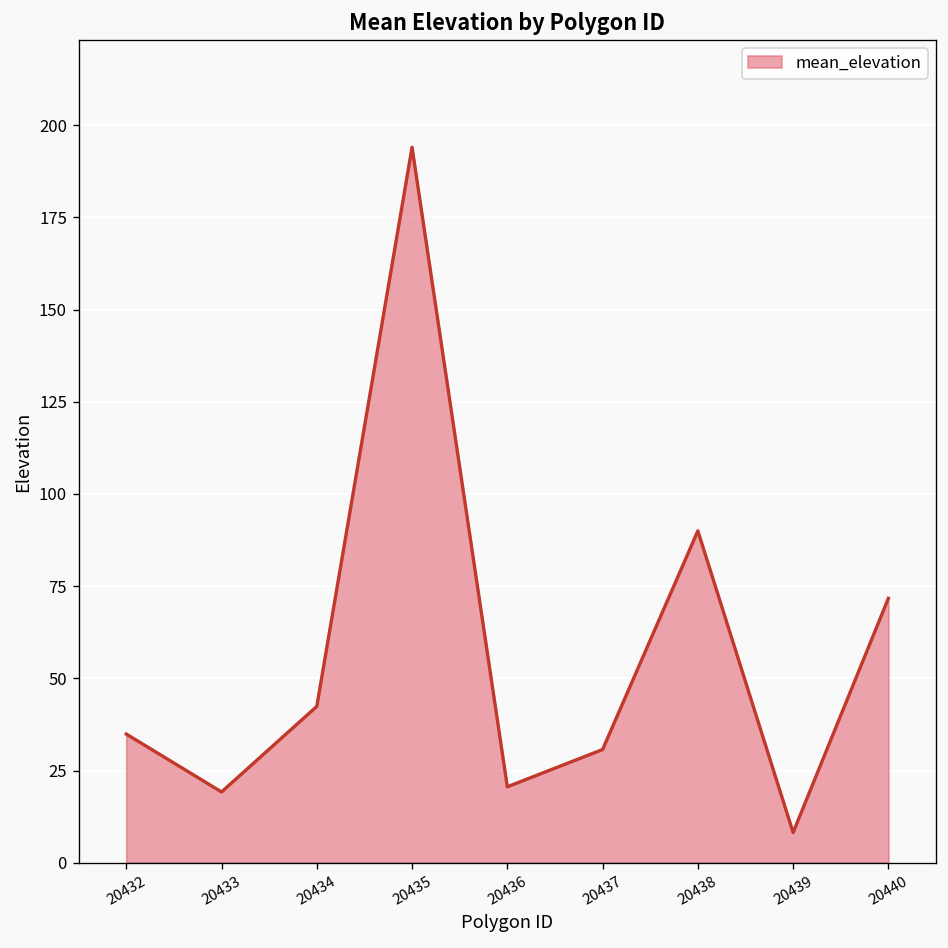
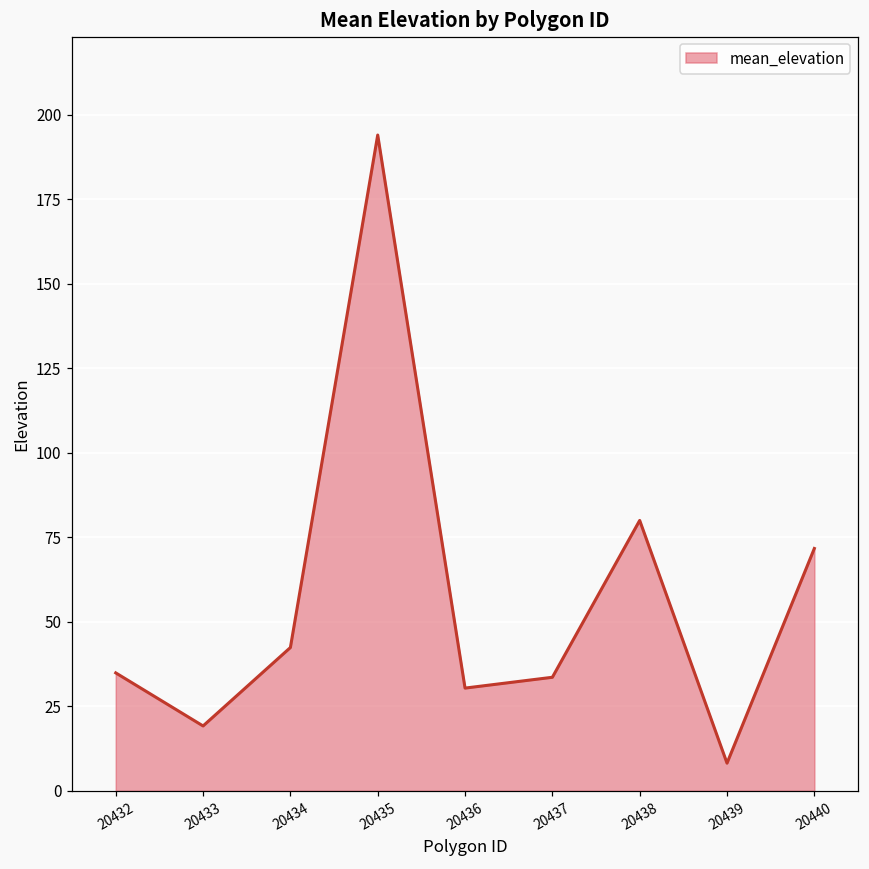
  {
    "20432": 35,
    "20433": 19,
    "20434": 42,
    "20435": 194,
-   "20436": 21,
-   "20437": 31,
-   "20438": 90,
+   "20436": 30,
+   "20437": 34,
+   "20438": 80,
    "20439": 8,
    "20440": 72
  }
